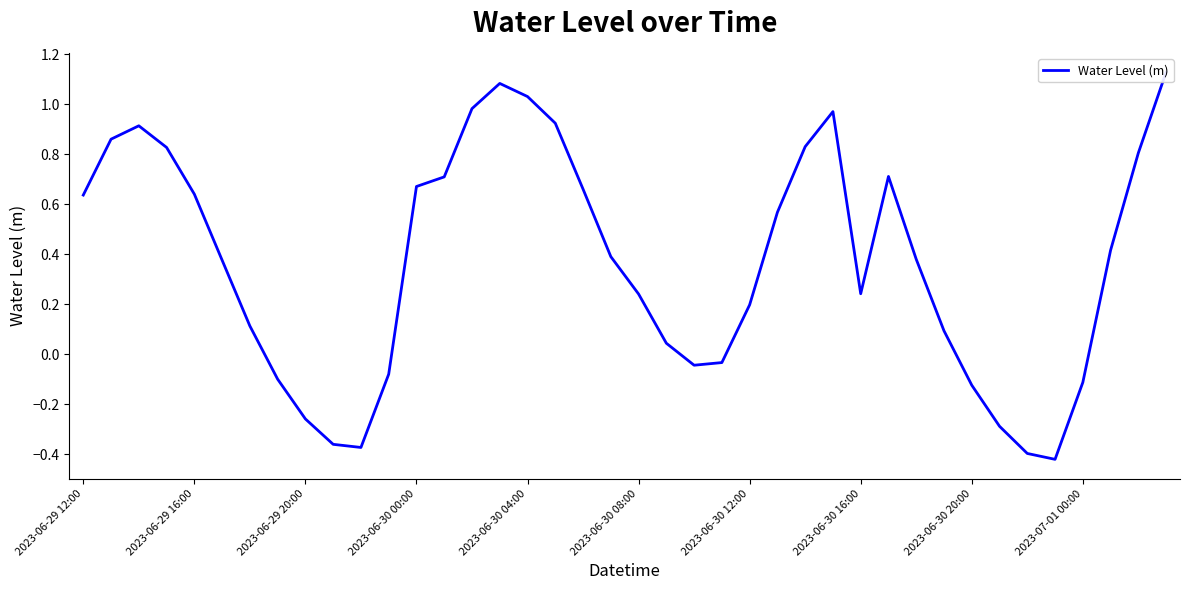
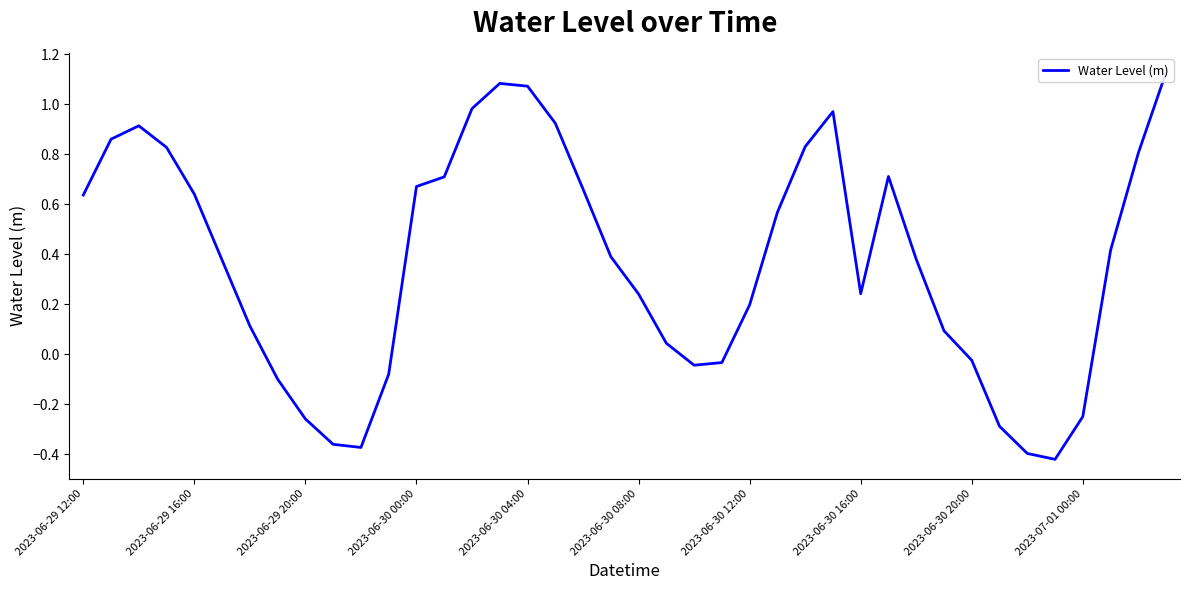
  {
    "2023-06-29 12:00": 0.64,
    "2023-06-29 16:00": 0.64,
    "2023-06-29 20:00": -0.26,
    "2023-06-30 00:00": 0.67,
-   "2023-06-30 04:00": 1.03,
+   "2023-06-30 04:00": 1.07,
    "2023-06-30 08:00": 0.24,
    "2023-06-30 12:00": 0.20,
    "2023-06-30 16:00": 0.24,
-   "2023-06-30 20:00": -0.12,
-   "2023-07-01 00:00": -0.11
+   "2023-06-30 20:00": -0.02,
+   "2023-07-01 00:00": -0.25
  }
